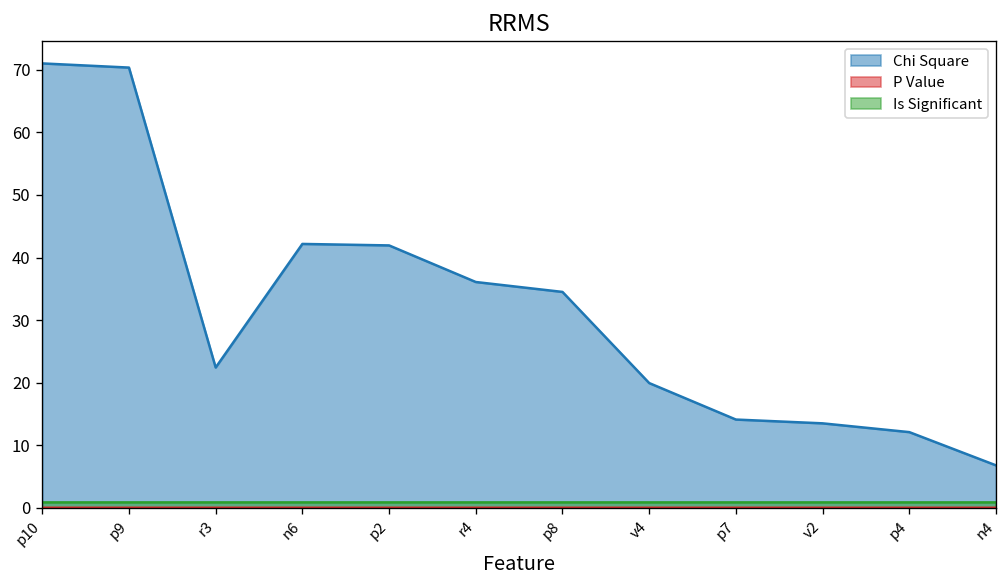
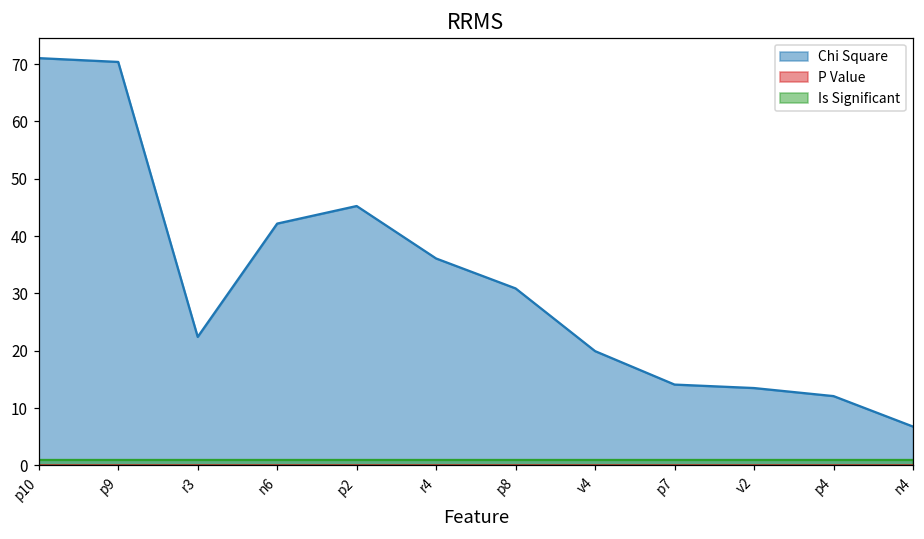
  {
    "Chi Square": {
      "p10": 71,
      "p9": 70,
      "r3": 22,
      "n6": 42,
-     "p2": 42,
+     "p2": 45,
      "r4": 36,
-     "p8": 35,
+     "p8": 31,
      "v4": 20,
      "p7": 14,
      "v2": 13,
      "p4": 12,
      "n4": 7
    },
    "P Value": {
      "p10": 0,
      "p9": 0,
      "r3": 0,
      "n6": 0,
      "p2": 0,
      "r4": 0,
      "p8": 0,
      "v4": 0,
      "p7": 0,
      "v2": 0,
      "p4": 0,
      "n4": 0
    },
    "Is Significant": {
      "p10": 1,
      "p9": 1,
      "r3": 1,
      "n6": 1,
      "p2": 1,
      "r4": 1,
      "p8": 1,
      "v4": 1,
      "p7": 1,
      "v2": 1,
      "p4": 1,
      "n4": 1
    }
  }
